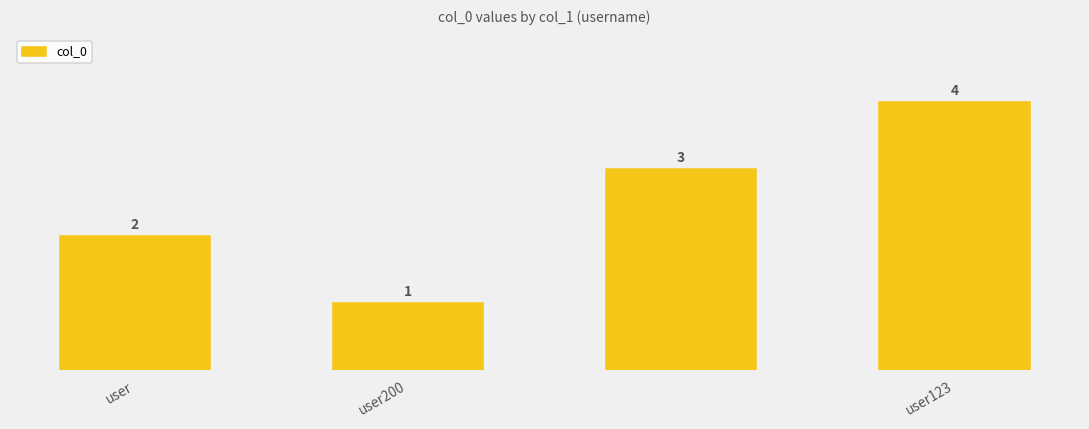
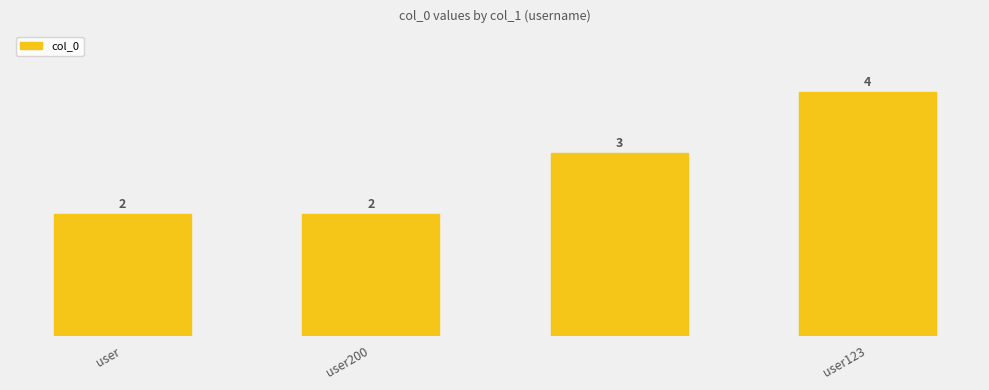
  {
    "user": 2,
-   "user200": 1,
+   "user200": 2,
    "user123": 4
  }
